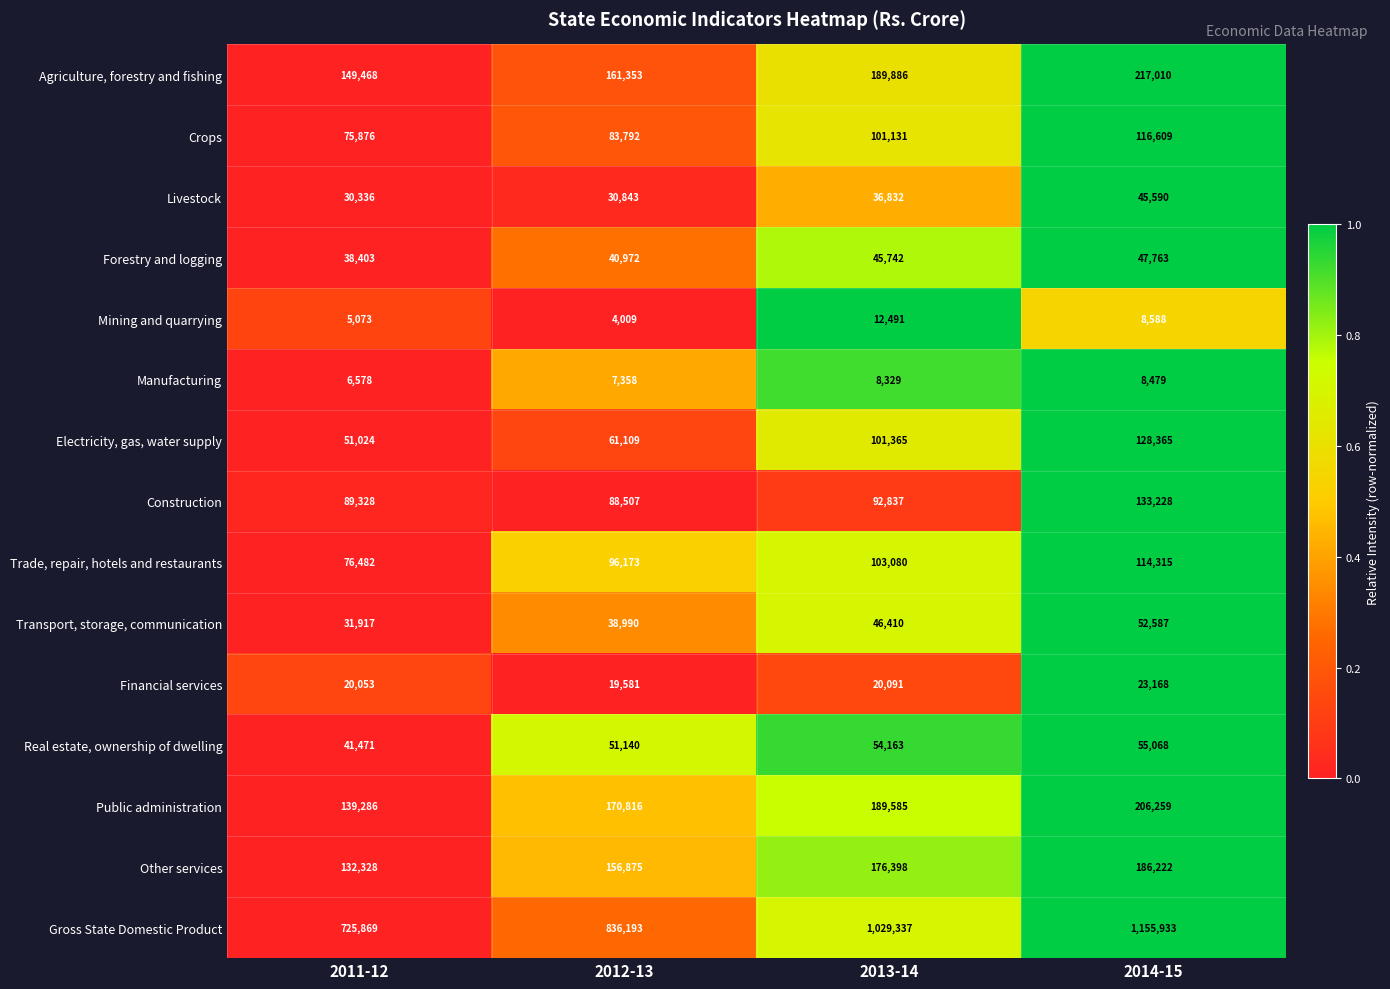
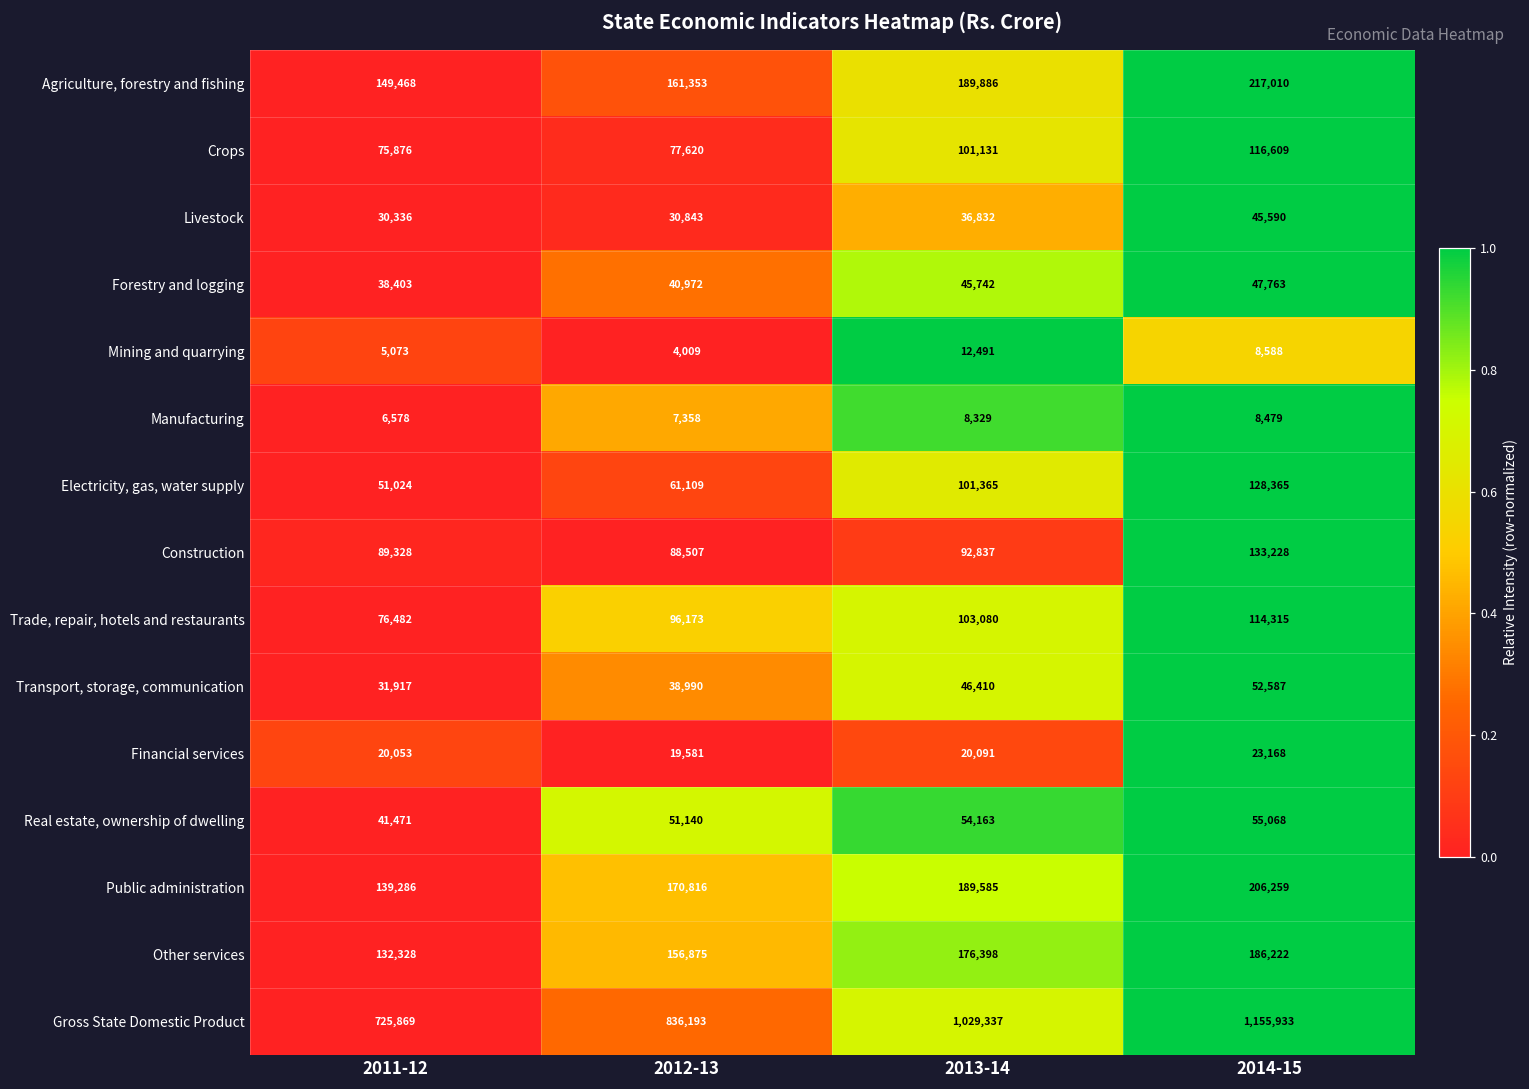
  {
    "Agriculture, forestry and fishing": {
      "2011-12": "149,468",
      "2012-13": "161,353",
      "2013-14": "189,886",
      "2014-15": "217,010"
    },
    "Crops": {
      "2011-12": "75,876",
-     "2012-13": "83,792",
+     "2012-13": "77,620",
      "2013-14": "101,131",
      "2014-15": "116,609"
    },
    "Livestock": {
      "2011-12": "30,336",
      "2012-13": "30,843",
      "2013-14": "36,832",
      "2014-15": "45,590"
    },
    "Forestry and logging": {
      "2011-12": "38,403",
      "2012-13": "40,972",
      "2013-14": "45,742",
      "2014-15": "47,763"
    },
    "Mining and quarrying": {
      "2011-12": "5,073",
      "2012-13": "4,009",
      "2013-14": "12,491",
      "2014-15": "8,588"
    },
    "Manufacturing": {
      "2011-12": "6,578",
      "2012-13": "7,358",
      "2013-14": "8,329",
      "2014-15": "8,479"
    },
    "Electricity, gas, water supply": {
      "2011-12": "51,024",
      "2012-13": "61,109",
      "2013-14": "101,365",
      "2014-15": "128,365"
    },
    "Construction": {
      "2011-12": "89,328",
      "2012-13": "88,507",
      "2013-14": "92,837",
      "2014-15": "133,228"
    },
    "Trade, repair, hotels and restaurants": {
      "2011-12": "76,482",
      "2012-13": "96,173",
      "2013-14": "103,080",
      "2014-15": "114,315"
    },
    "Transport, storage, communication": {
      "2011-12": "31,917",
      "2012-13": "38,990",
      "2013-14": "46,410",
      "2014-15": "52,587"
    },
    "Financial services": {
      "2011-12": "20,053",
      "2012-13": "19,581",
      "2013-14": "20,091",
      "2014-15": "23,168"
    },
    "Real estate, ownership of dwelling": {
      "2011-12": "41,471",
      "2012-13": "51,140",
      "2013-14": "54,163",
      "2014-15": "55,068"
    },
    "Public administration": {
      "2011-12": "139,286",
      "2012-13": "170,816",
      "2013-14": "189,585",
      "2014-15": "206,259"
    },
    "Other services": {
      "2011-12": "132,328",
      "2012-13": "156,875",
      "2013-14": "176,398",
      "2014-15": "186,222"
    },
    "Gross State Domestic Product": {
      "2011-12": "725,869",
      "2012-13": "836,193",
      "2013-14": "1,029,337",
      "2014-15": "1,155,933"
    }
  }
